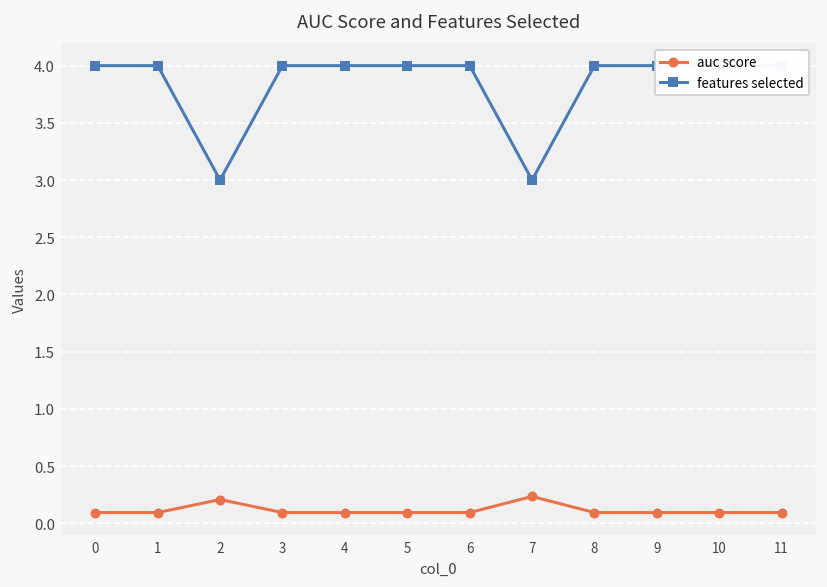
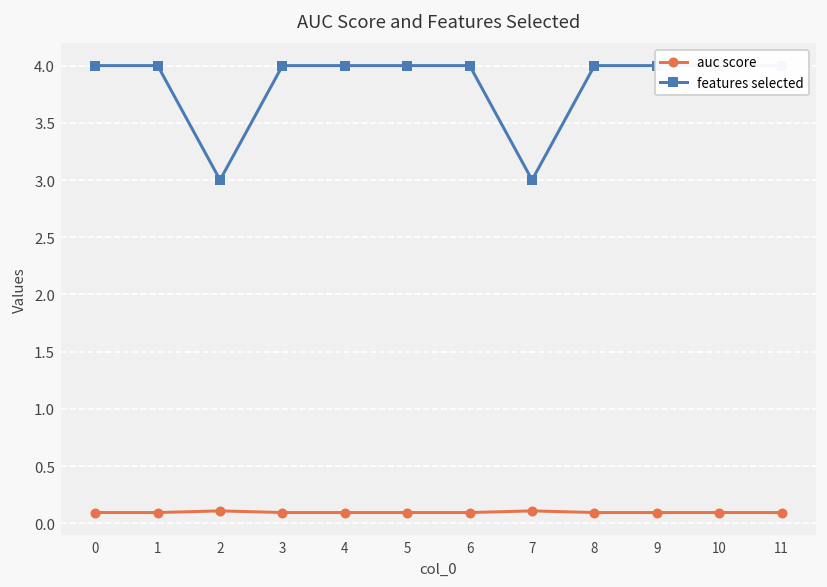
  {
    "auc score": {
      "0": 0.1,
      "1": 0.1,
-     "2": 0.2,
+     "2": 0.1,
      "3": 0.1,
      "4": 0.1,
      "5": 0.1,
      "6": 0.1,
-     "7": 0.2,
+     "7": 0.1,
      "8": 0.1,
      "9": 0.1,
      "10": 0.1,
      "11": 0.1
    },
    "features selected": {
      "0": 4.0,
      "1": 4.0,
      "2": 3.0,
      "3": 4.0,
      "4": 4.0,
      "5": 4.0,
      "6": 4.0,
      "7": 3.0,
      "8": 4.0
    }
  }
